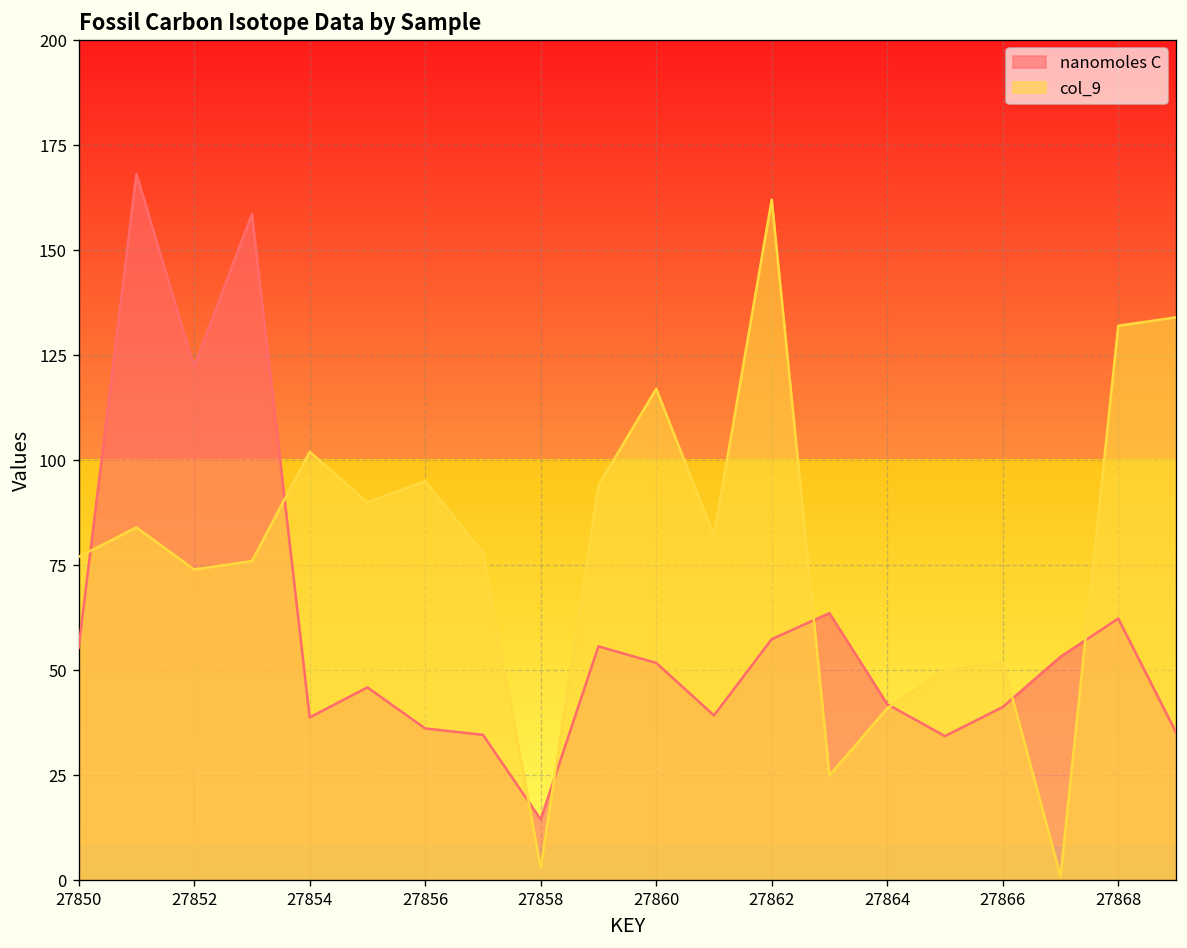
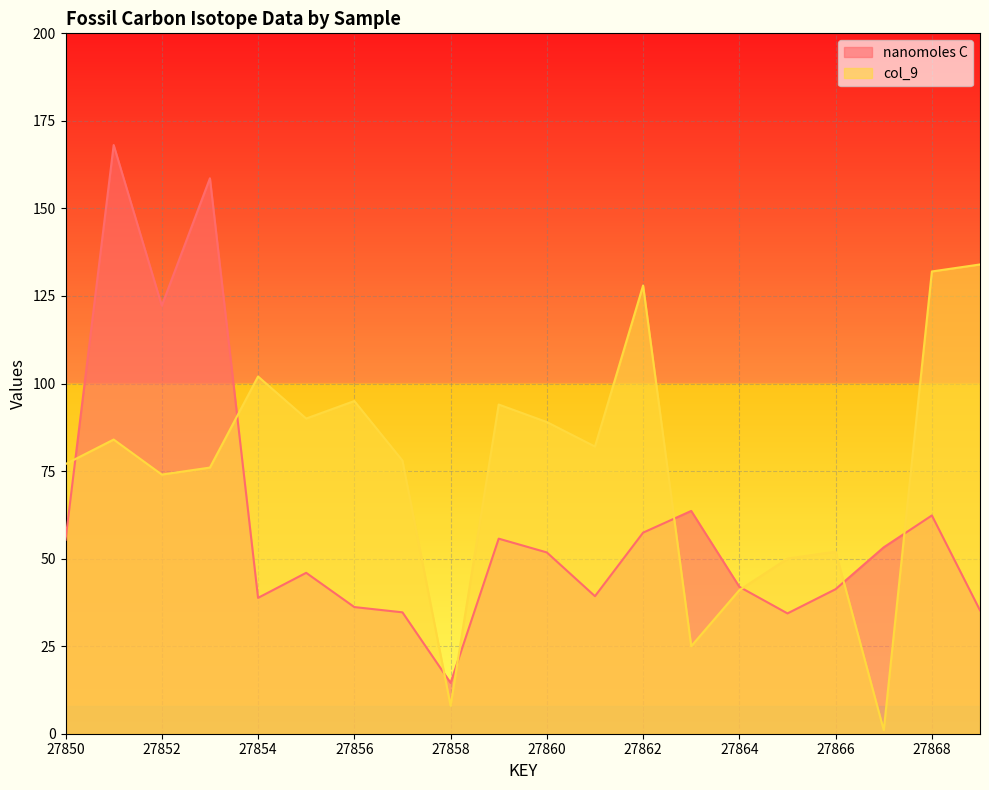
  {
    "nanomoles C": {
      "27850": 55,
      "27852": 122,
      "27854": 39,
      "27856": 36,
      "27858": 15,
      "27860": 52,
      "27862": 57,
      "27864": 42,
      "27866": 41,
      "27868": 62
    },
    "col_9": {
      "27850": 77,
      "27852": 74,
      "27854": 102,
      "27856": 95,
-     "27858": 3,
-     "27860": 117,
-     "27862": 162,
+     "27858": 8,
+     "27860": 89,
+     "27862": 128,
      "27864": 41,
      "27866": 52,
      "27868": 132
    }
  }
